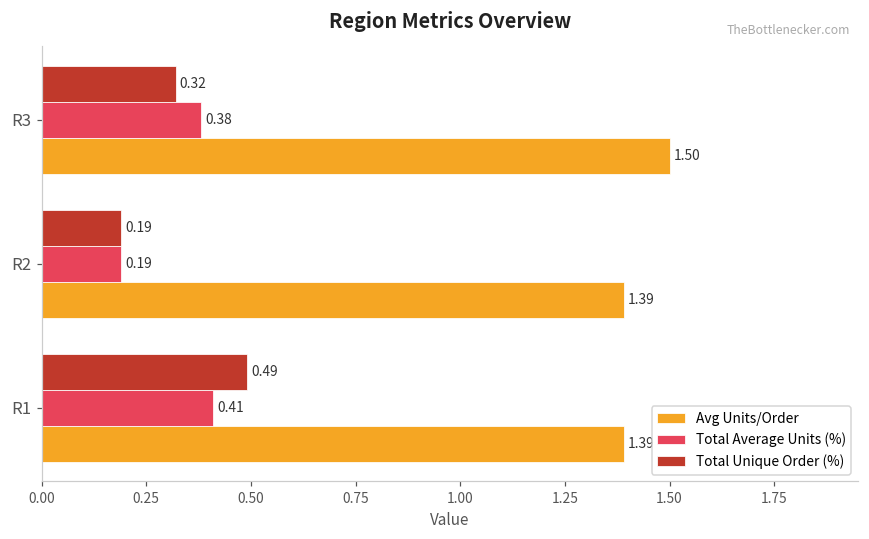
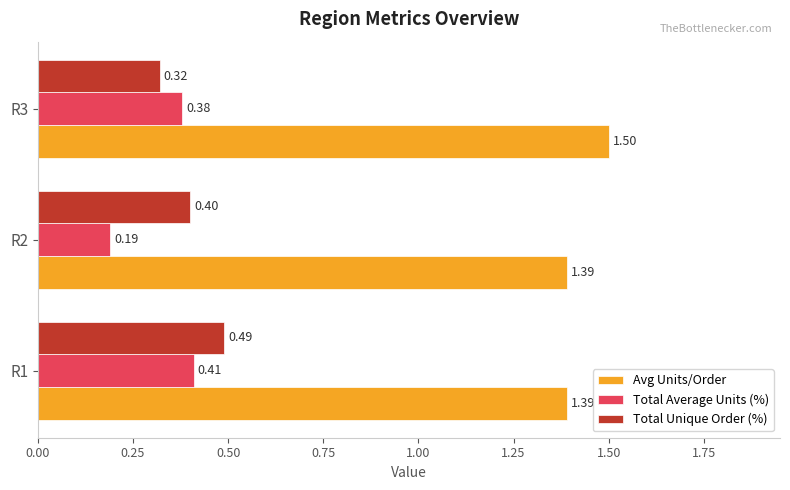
  {
    "Avg Units/Order": {
      "R3": 1.50,
      "R2": 1.39
    },
    "Total Average Units (%)": {
      "R3": 0.38,
      "R2": 0.19,
      "R1": 0.41
    },
    "Total Unique Order (%)": {
      "R3": 0.32,
-     "R2": 0.19,
+     "R2": 0.40,
      "R1": 0.49
    }
  }
